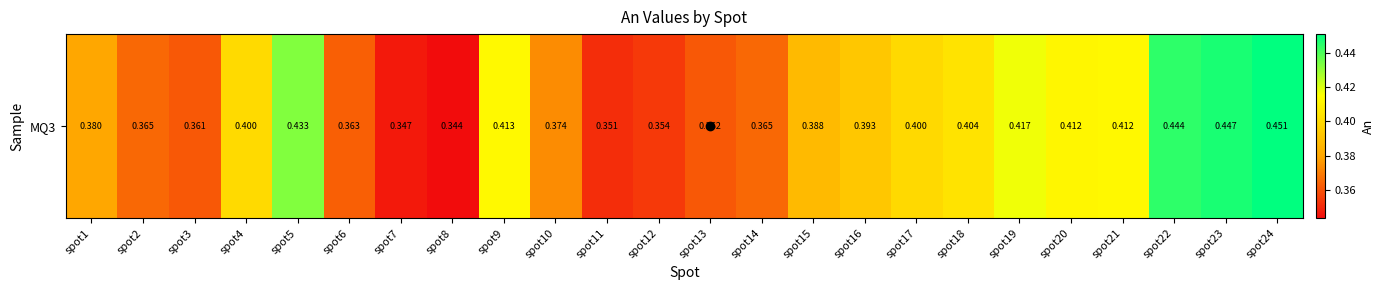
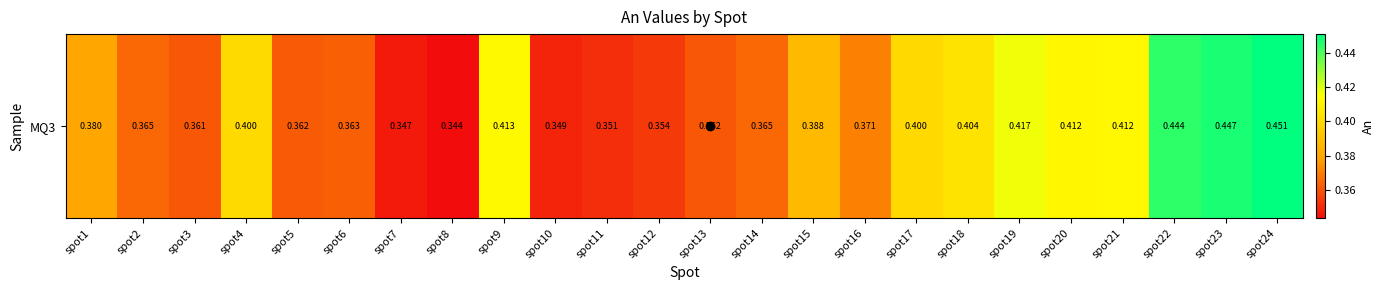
  {
    "MQ3": {
      "spot1": 0.380,
      "spot2": 0.365,
      "spot3": 0.361,
      "spot4": 0.400,
-     "spot5": 0.433,
+     "spot5": 0.362,
      "spot6": 0.363,
      "spot7": 0.347,
      "spot8": 0.344,
      "spot9": 0.413,
-     "spot10": 0.374,
+     "spot10": 0.349,
      "spot11": 0.351,
      "spot12": 0.354,
      "spot14": 0.365,
      "spot15": 0.388,
-     "spot16": 0.393,
+     "spot16": 0.371,
      "spot17": 0.400,
      "spot18": 0.404,
      "spot19": 0.417,
      "spot20": 0.412,
      "spot21": 0.412,
      "spot22": 0.444,
      "spot23": 0.447,
      "spot24": 0.451
    }
  }
